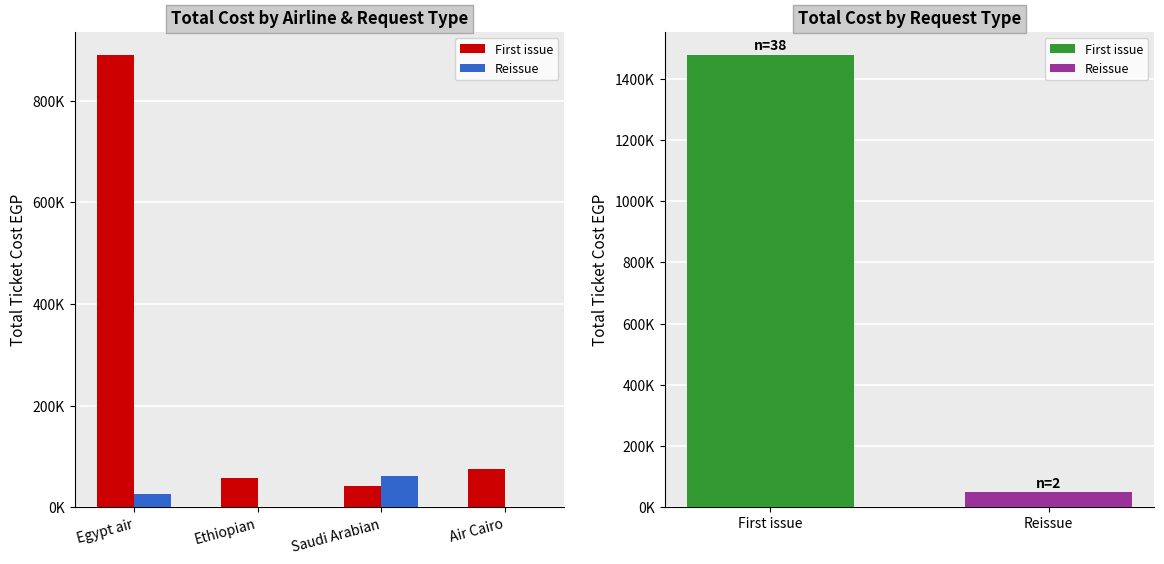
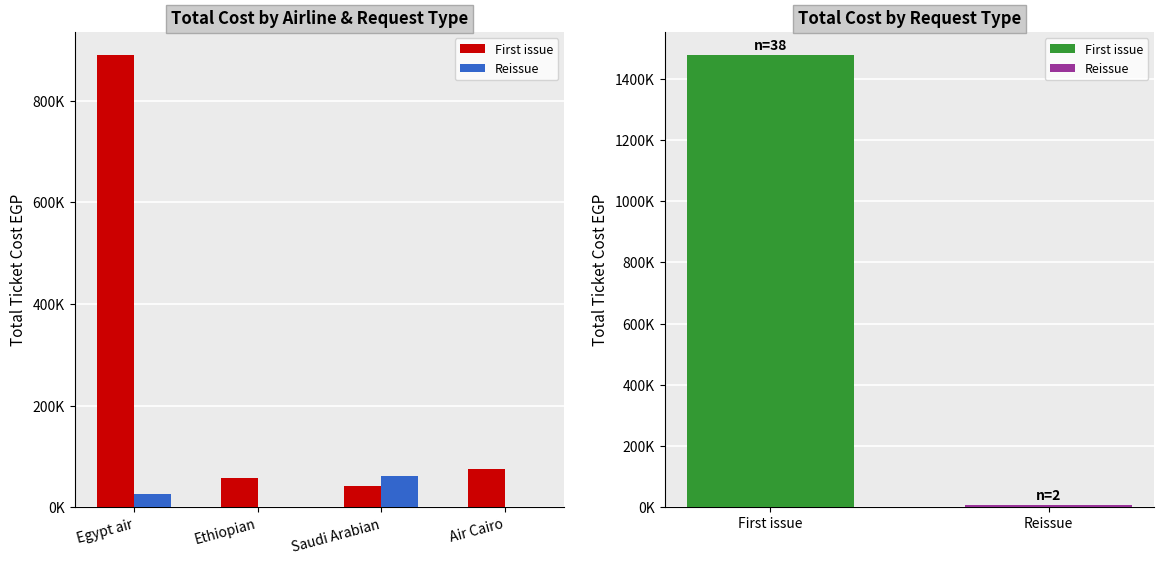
  {
    "Total Cost by Request Type": {
-     "Reissue": 50000
+     "Reissue": 10000
    }
  }
